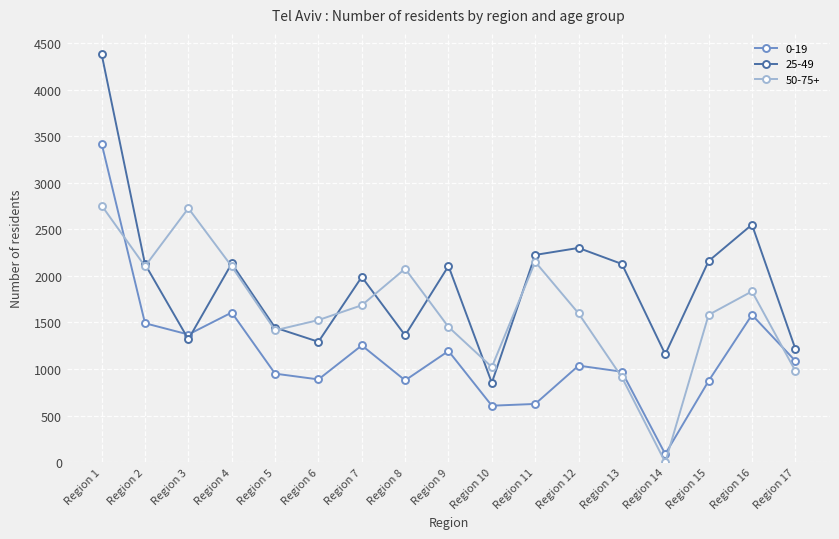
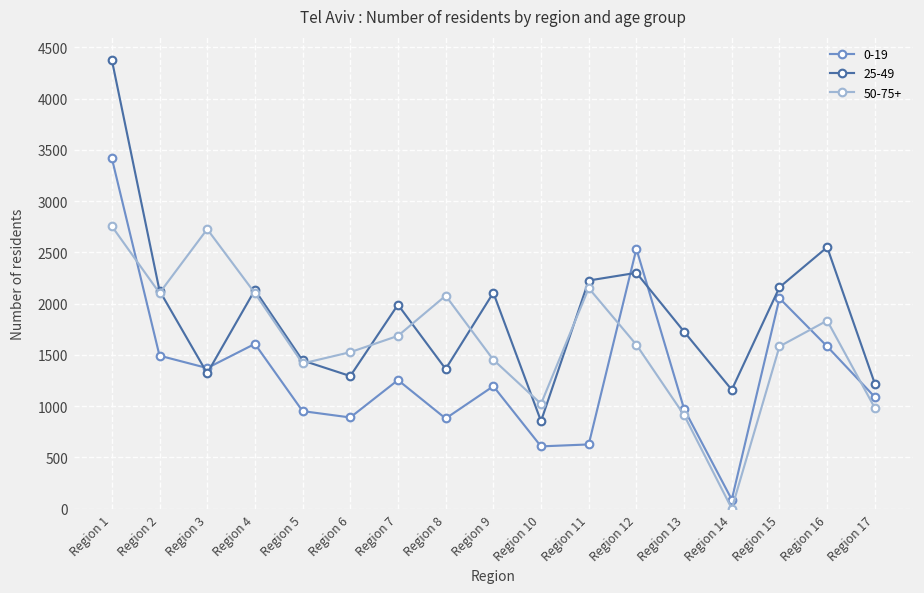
  {
    "0-19": {
      "Region 1": 3400,
      "Region 2": 1500,
      "Region 3": 1400,
      "Region 4": 1600,
      "Region 5": 1000,
      "Region 6": 900,
      "Region 7": 1300,
      "Region 8": 900,
      "Region 9": 1200,
      "Region 10": 600,
      "Region 11": 600,
-     "Region 12": 1000,
+     "Region 12": 2500,
      "Region 13": 1000,
      "Region 14": 100,
-     "Region 15": 900,
+     "Region 15": 2100,
      "Region 16": 1600,
      "Region 17": 1100
    },
    "25-49": {
      "Region 1": 4400,
      "Region 3": 1300,
      "Region 4": 2100,
      "Region 5": 1400,
      "Region 6": 1300,
      "Region 7": 2000,
      "Region 8": 1400,
      "Region 9": 2100,
      "Region 10": 900,
      "Region 11": 2200,
      "Region 12": 2300,
-     "Region 13": 2100,
+     "Region 13": 1700,
      "Region 14": 1200,
      "Region 15": 2200,
      "Region 16": 2600,
      "Region 17": 1200
    },
    "50-75+": {
      "Region 1": 2800,
      "Region 3": 2700,
      "Region 4": 2100,
      "Region 5": 1400,
      "Region 6": 1500,
      "Region 7": 1700,
      "Region 8": 2100,
      "Region 9": 1500,
      "Region 10": 1000,
      "Region 11": 2200,
      "Region 12": 1600,
      "Region 13": 900,
      "Region 14": 0,
      "Region 15": 1600,
      "Region 16": 1800,
      "Region 17": 1000
    }
  }
